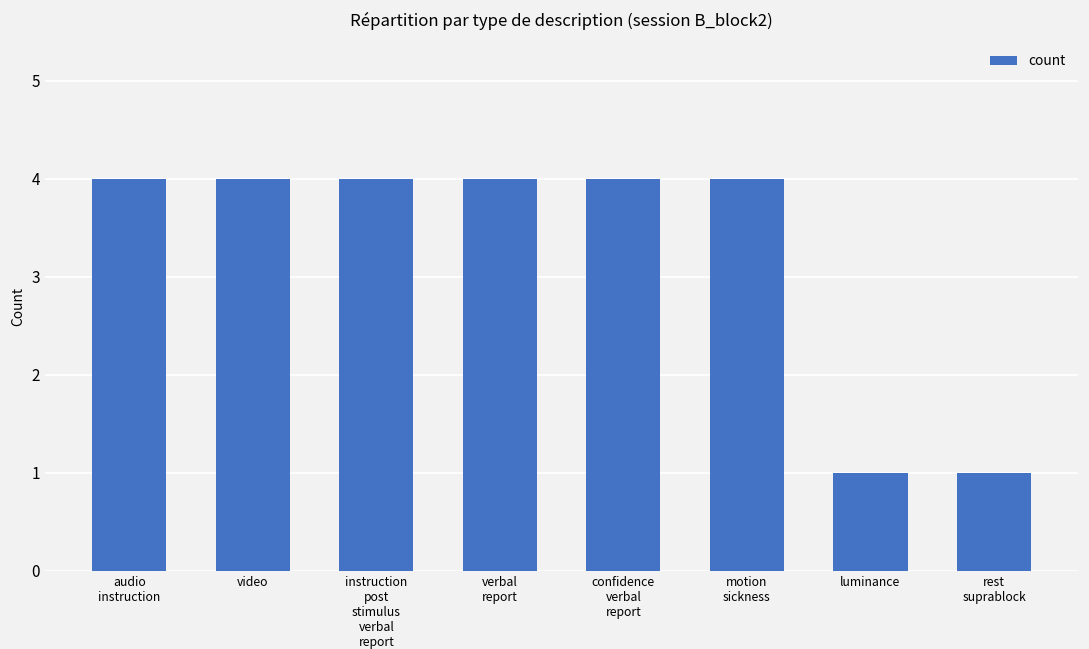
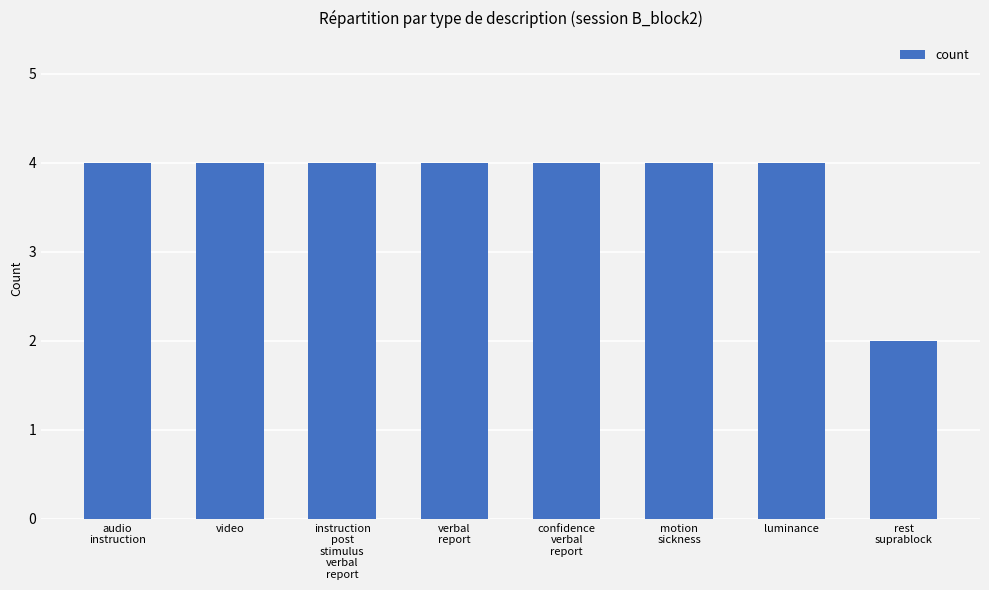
  {
    "audio instruction": 4,
    "video": 4,
    "instruction post stimulus verbal report": 4,
    "verbal report": 4,
    "confidence verbal report": 4,
    "motion sickness": 4,
-   "luminance": 1,
-   "rest suprablock": 1
+   "luminance": 4,
+   "rest suprablock": 2
  }
